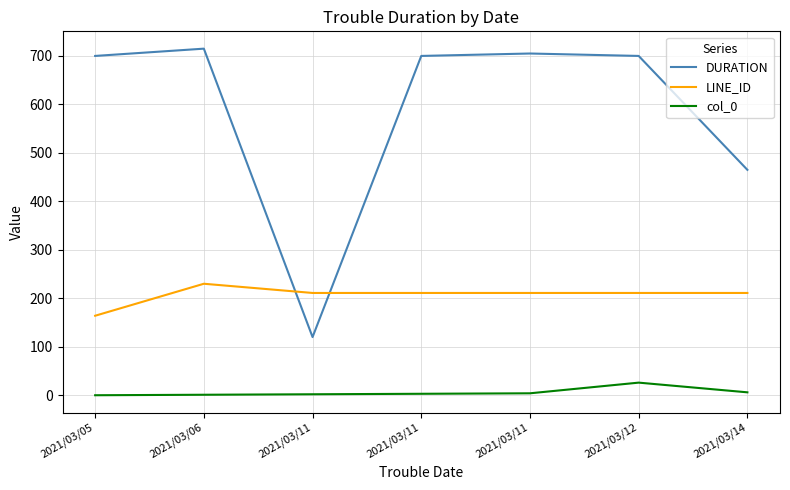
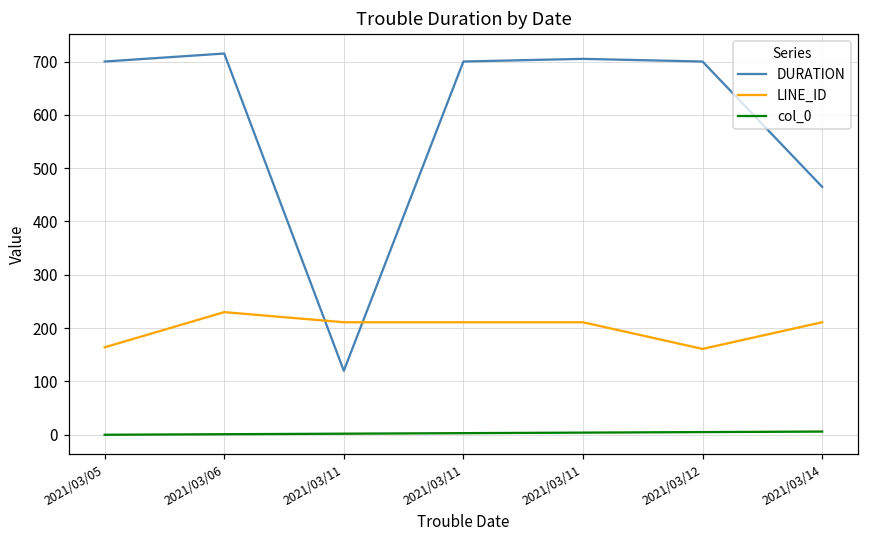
  {
    "DURATION": {
      "2021/03/05": 700,
      "2021/03/06": 720,
      "2021/03/12": 700,
      "2021/03/14": 470
    },
    "LINE_ID": {
      "2021/03/05": 160,
      "2021/03/06": 230,
-     "2021/03/12": 210,
+     "2021/03/12": 160,
      "2021/03/14": 210
    },
    "col_0": {
      "2021/03/05": 0,
      "2021/03/06": 0,
-     "2021/03/12": 30,
+     "2021/03/12": 10,
      "2021/03/14": 10
    }
  }
